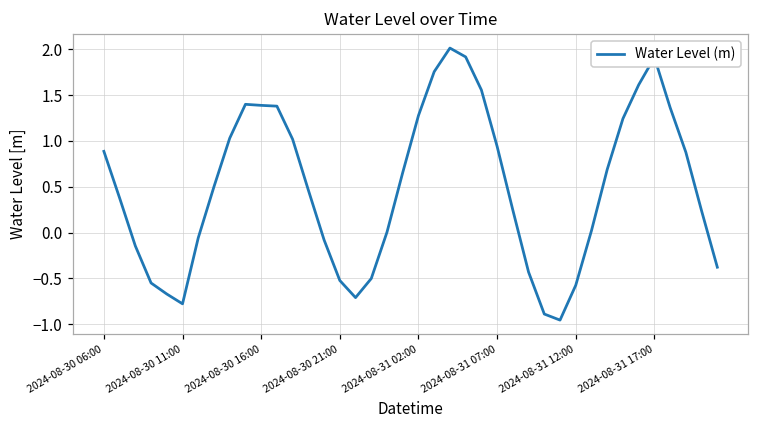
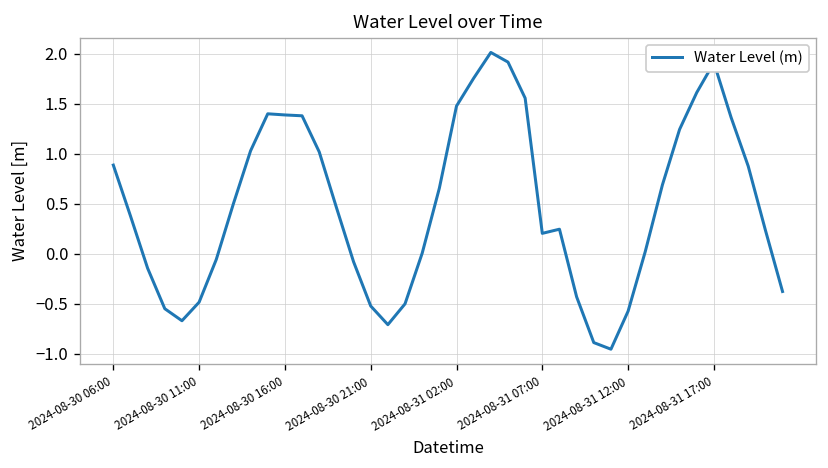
  {
    "2024-08-30 06:00": 0.9,
-   "2024-08-30 11:00": -0.8,
+   "2024-08-30 11:00": -0.5,
    "2024-08-30 16:00": 1.4,
    "2024-08-30 21:00": -0.5,
-   "2024-08-31 02:00": 1.3,
-   "2024-08-31 07:00": 0.9,
+   "2024-08-31 02:00": 1.5,
+   "2024-08-31 07:00": 0.2,
    "2024-08-31 12:00": -0.6
  }
